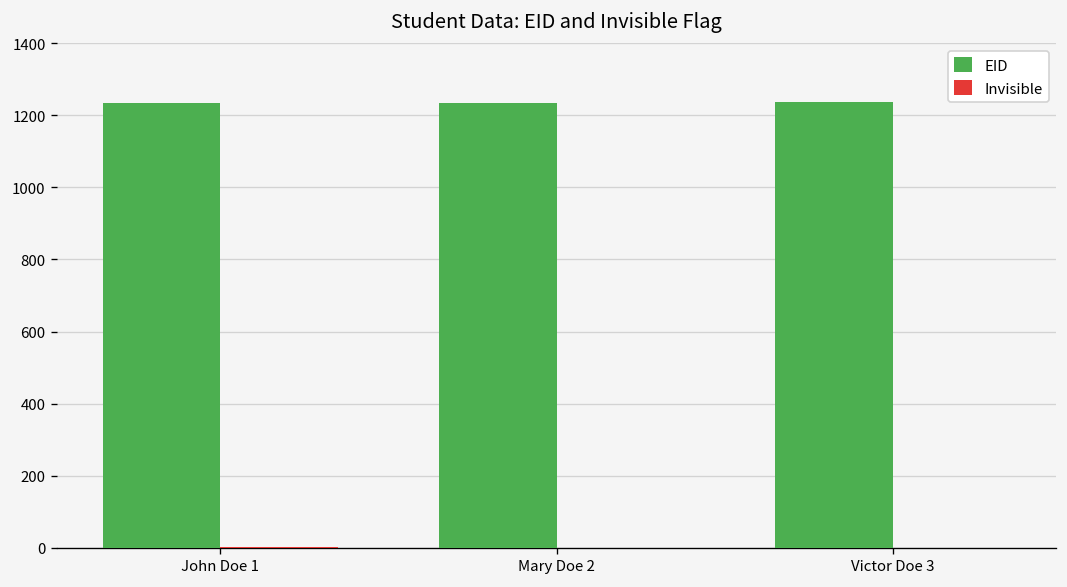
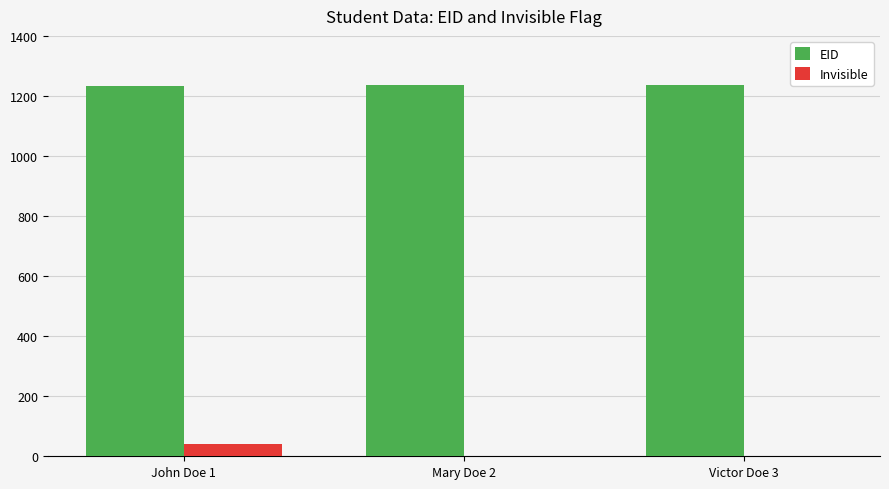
  {
    "EID": {
      "John Doe 1": 1230,
      "Mary Doe 2": 1240,
      "Victor Doe 3": 1240
    },
    "Invisible": {
-     "John Doe 1": 0,
+     "John Doe 1": 40,
      "Mary Doe 2": 0,
      "Victor Doe 3": 0
    }
  }
